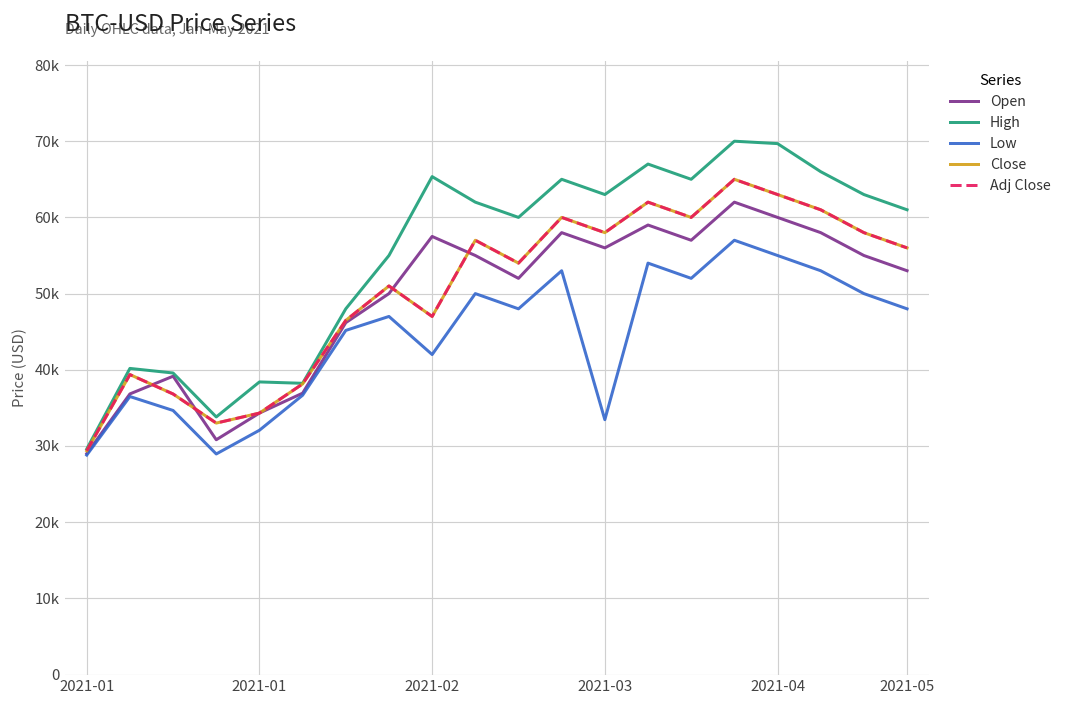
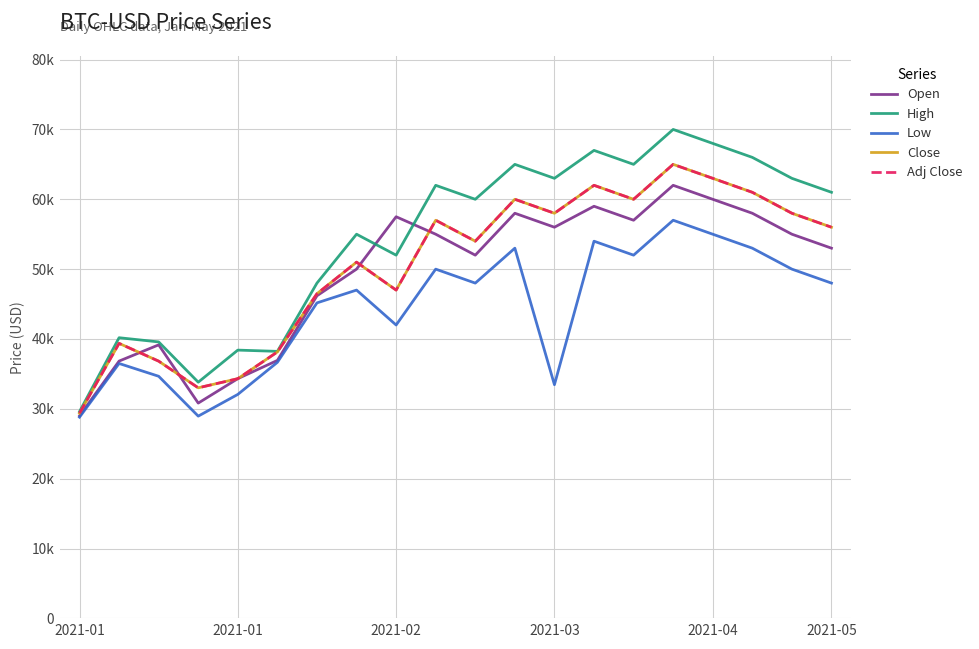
  {
    "Open": {
      "2021-02": 58000,
      "2021-03": 56000,
      "2021-04": 60000,
      "2021-05": 53000
    },
    "High": {
-     "2021-02": 65000,
+     "2021-02": 52000,
      "2021-03": 63000,
-     "2021-04": 70000,
+     "2021-04": 68000,
      "2021-05": 61000
    },
    "Low": {
      "2021-02": 42000,
      "2021-03": 33000,
      "2021-04": 55000,
      "2021-05": 48000
    },
    "Adj Close": {
      "2021-02": 47000,
      "2021-03": 58000,
      "2021-04": 63000,
      "2021-05": 56000
    }
  }
